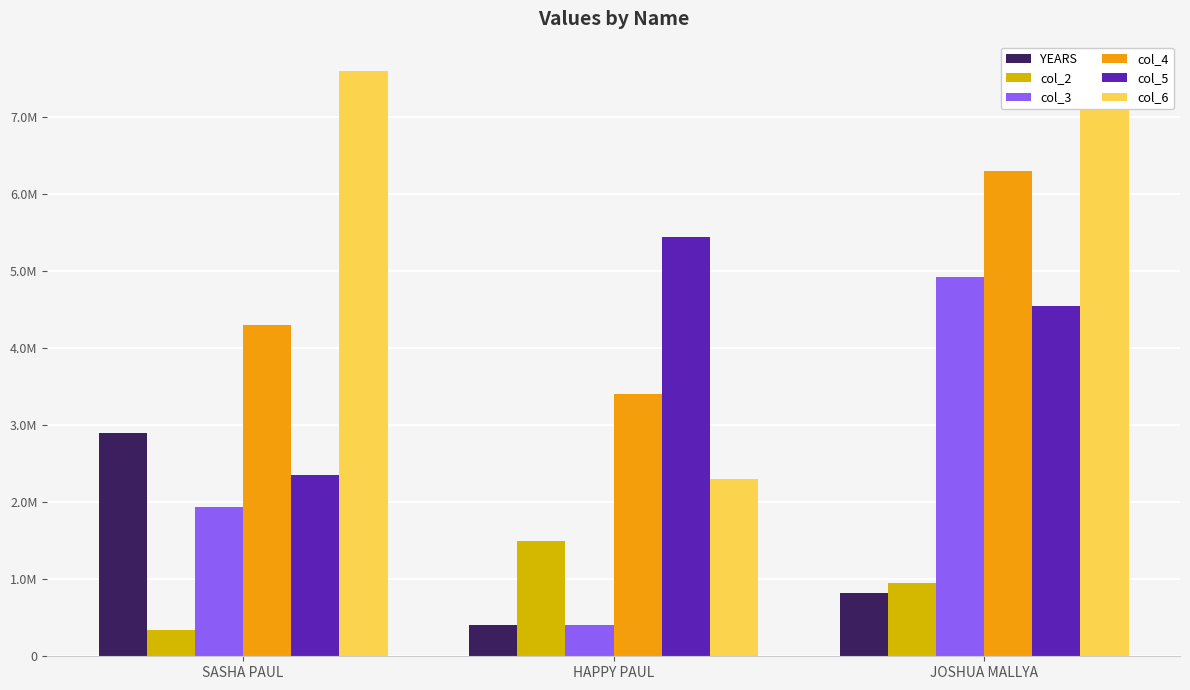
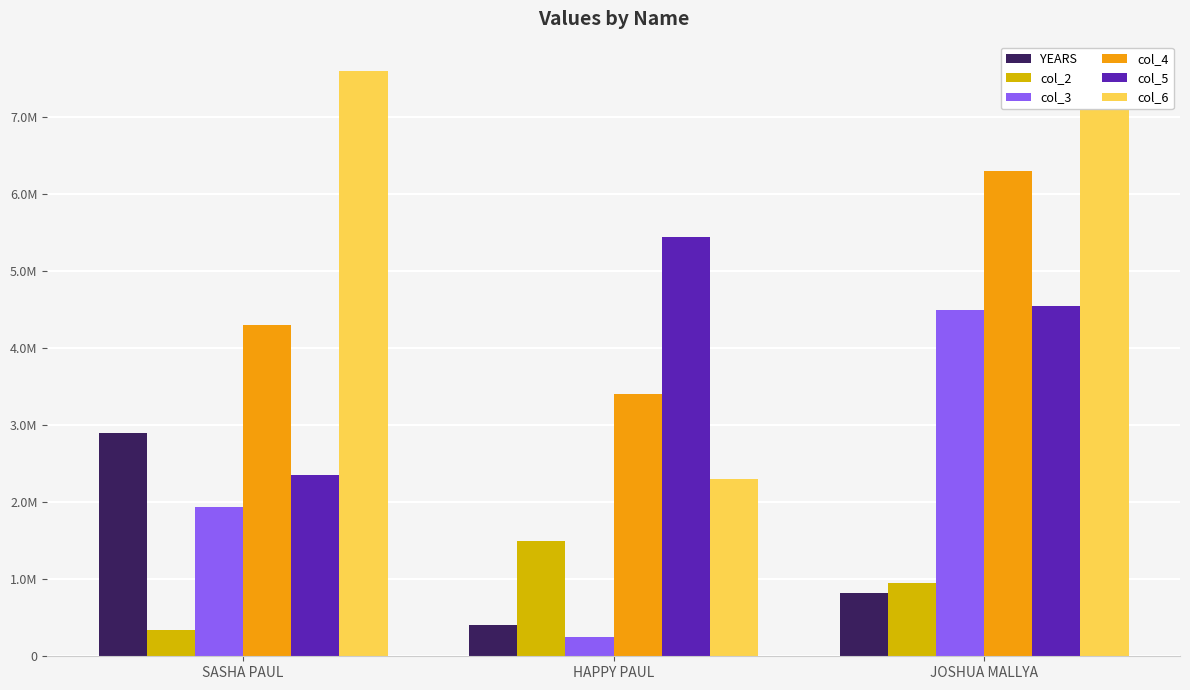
  {
    "YEARS": {
      "SASHA PAUL": 2900000,
      "HAPPY PAUL": 400000,
      "JOSHUA MALLYA": 800000
    },
    "col_3": {
      "SASHA PAUL": 1900000,
-     "HAPPY PAUL": 400000,
-     "JOSHUA MALLYA": 4900000
+     "HAPPY PAUL": 200000,
+     "JOSHUA MALLYA": 4500000
    },
    "col_5": {
      "SASHA PAUL": 2400000,
      "HAPPY PAUL": 5500000,
      "JOSHUA MALLYA": 4600000
    },
    "col_6": {
      "SASHA PAUL": 7600000,
      "HAPPY PAUL": 2300000
    }
  }
